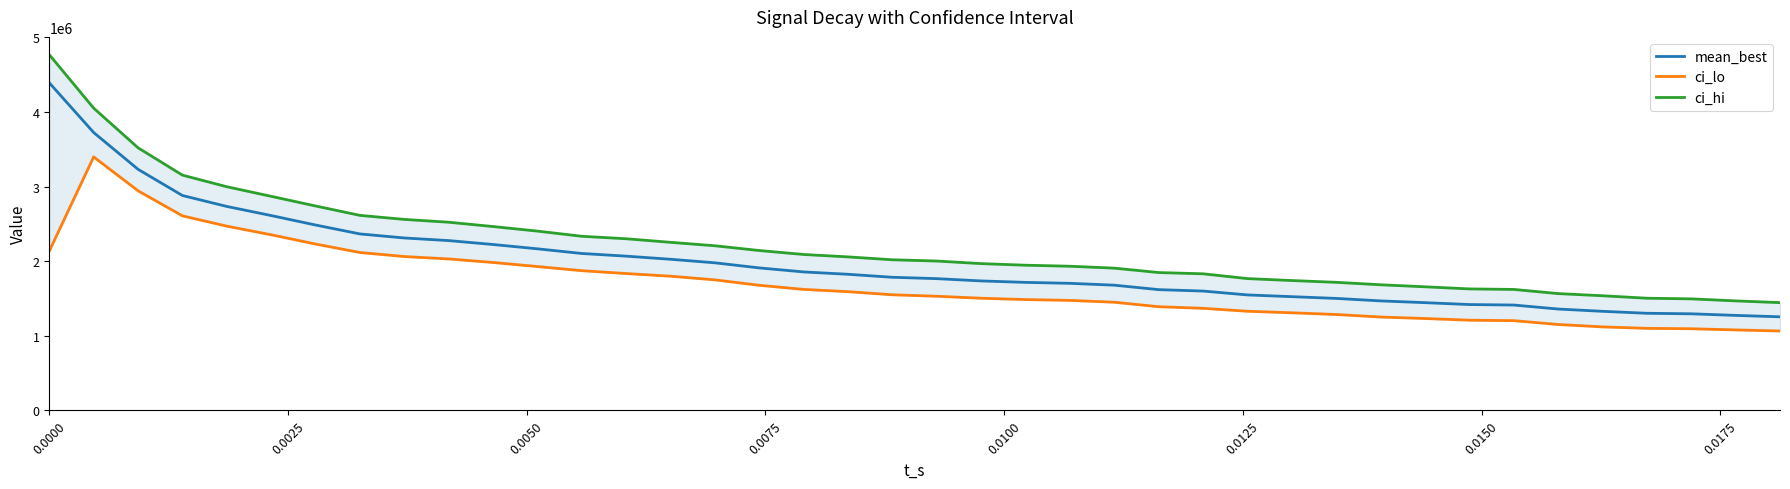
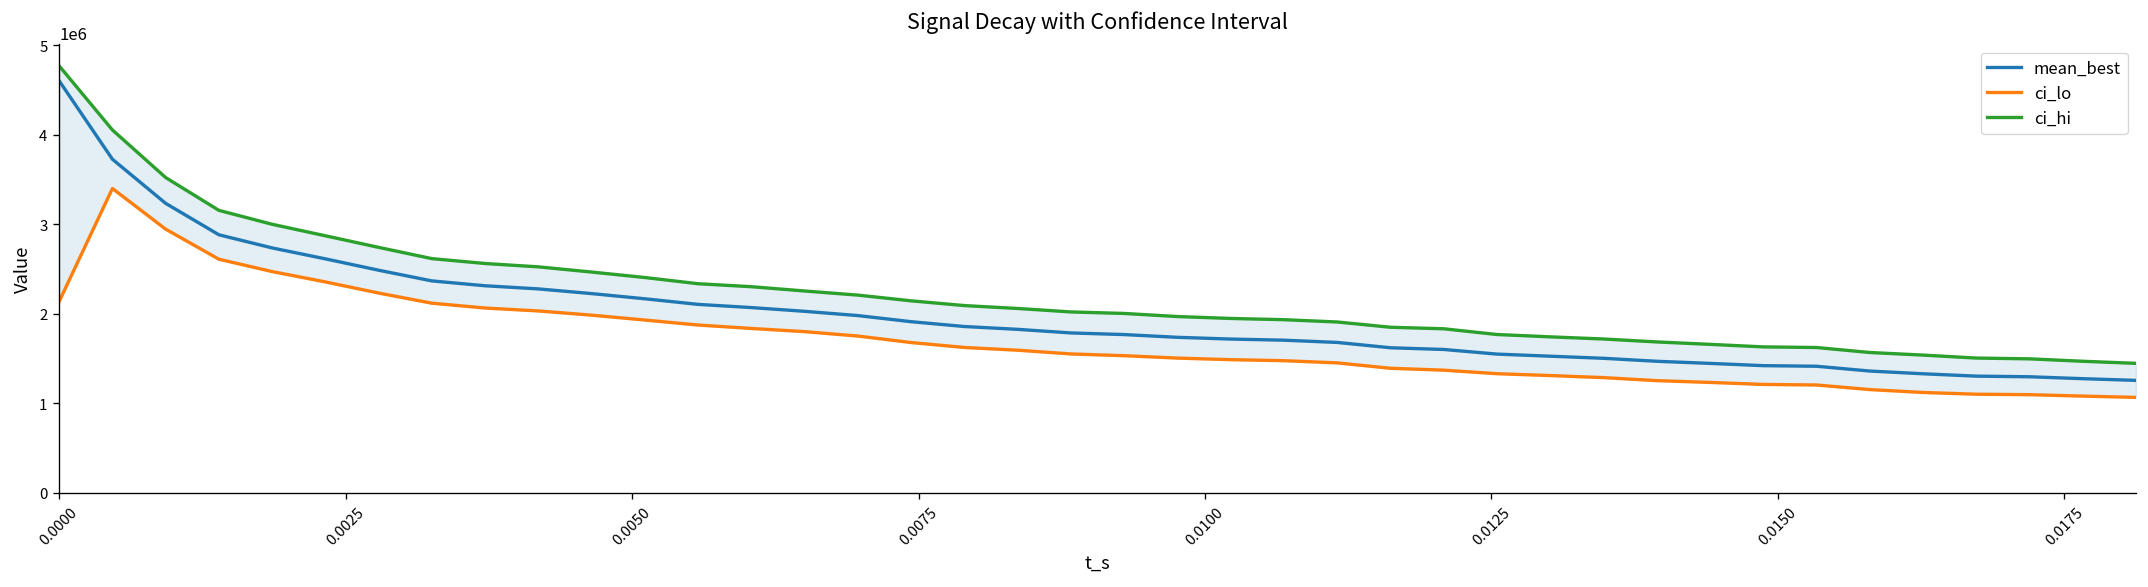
  {
    "mean_best": {
-     "0.0000": 4400000
+     "0.0000": 4600000
    },
    "ci_lo": {
      "0.0000": 2100000
    },
    "ci_hi": {
      "0.0000": 4800000
    }
  }
